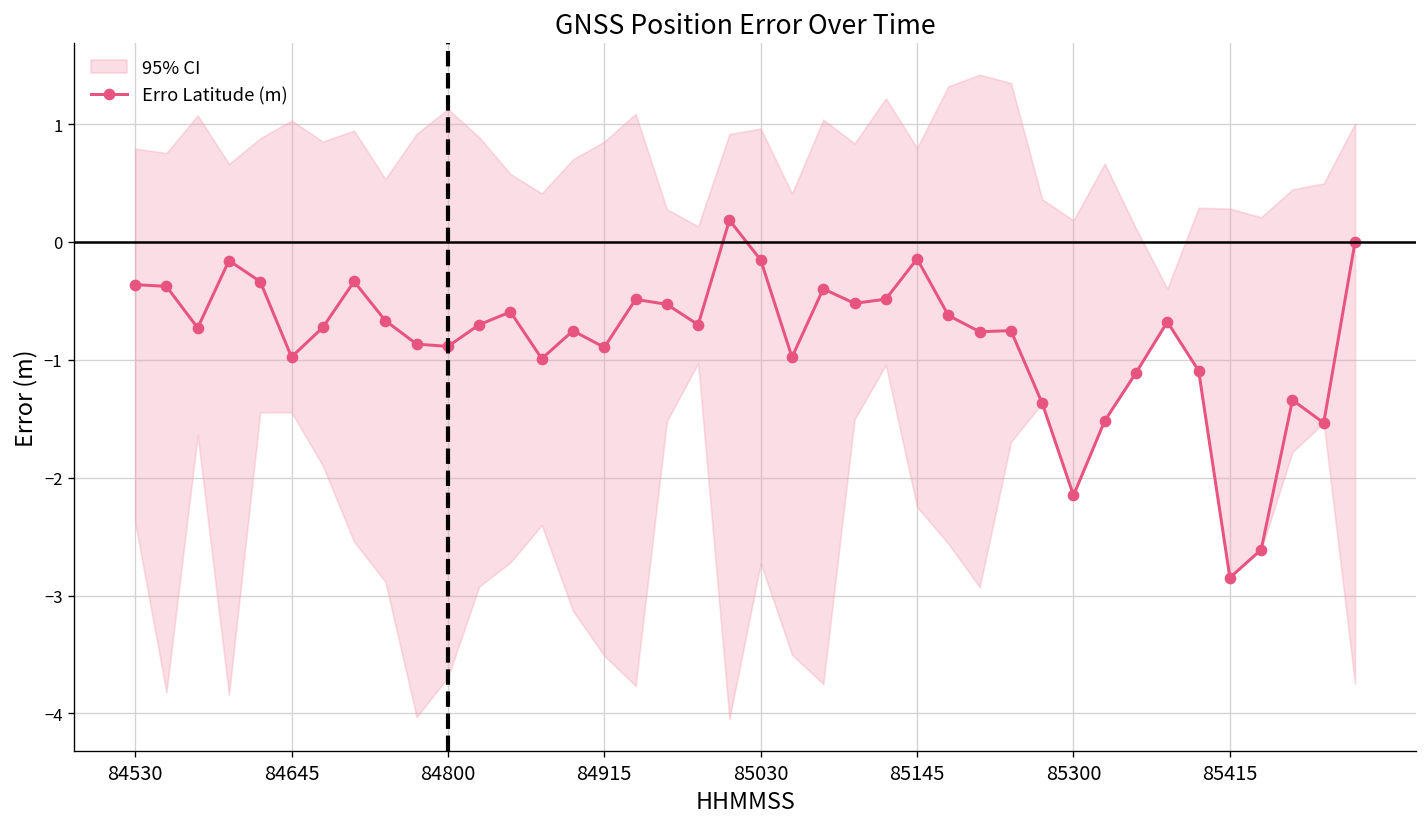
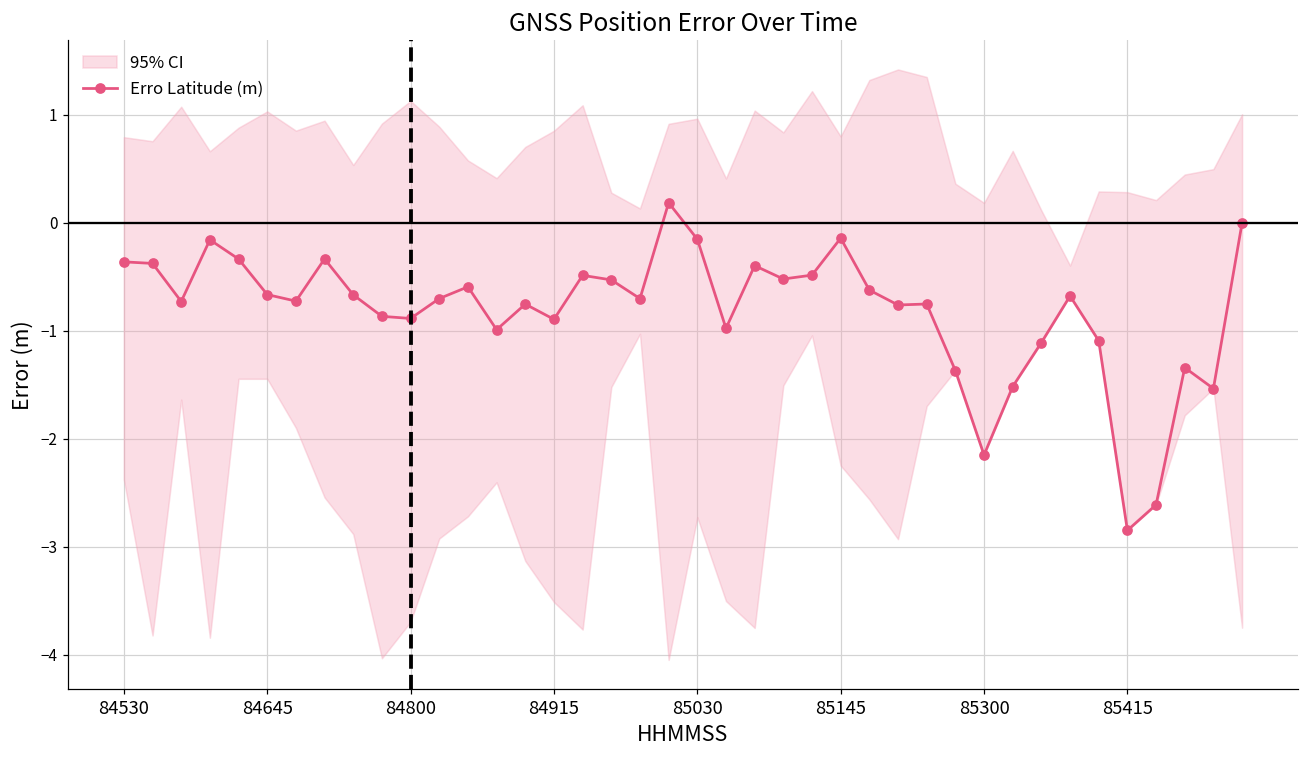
  {
    "Erro Latitude (m)": {
      "84530": -0.4,
-     "84645": -1.0,
+     "84645": -0.7,
      "84800": -0.9,
      "84915": -0.9,
      "85030": -0.2,
      "85145": -0.1,
      "85300": -2.1,
      "85415": -2.8
    }
  }
